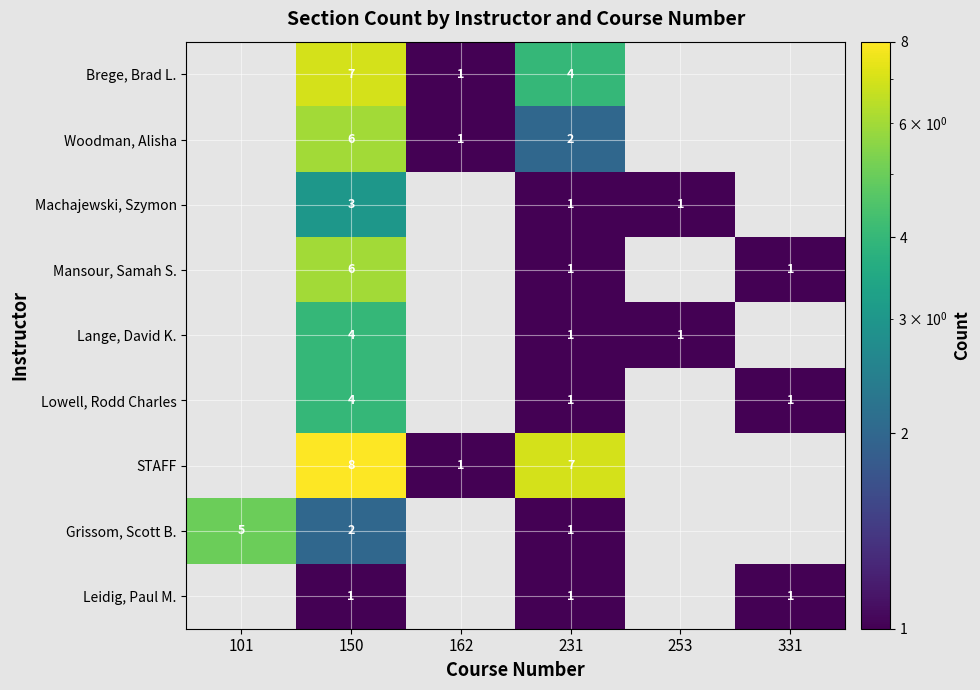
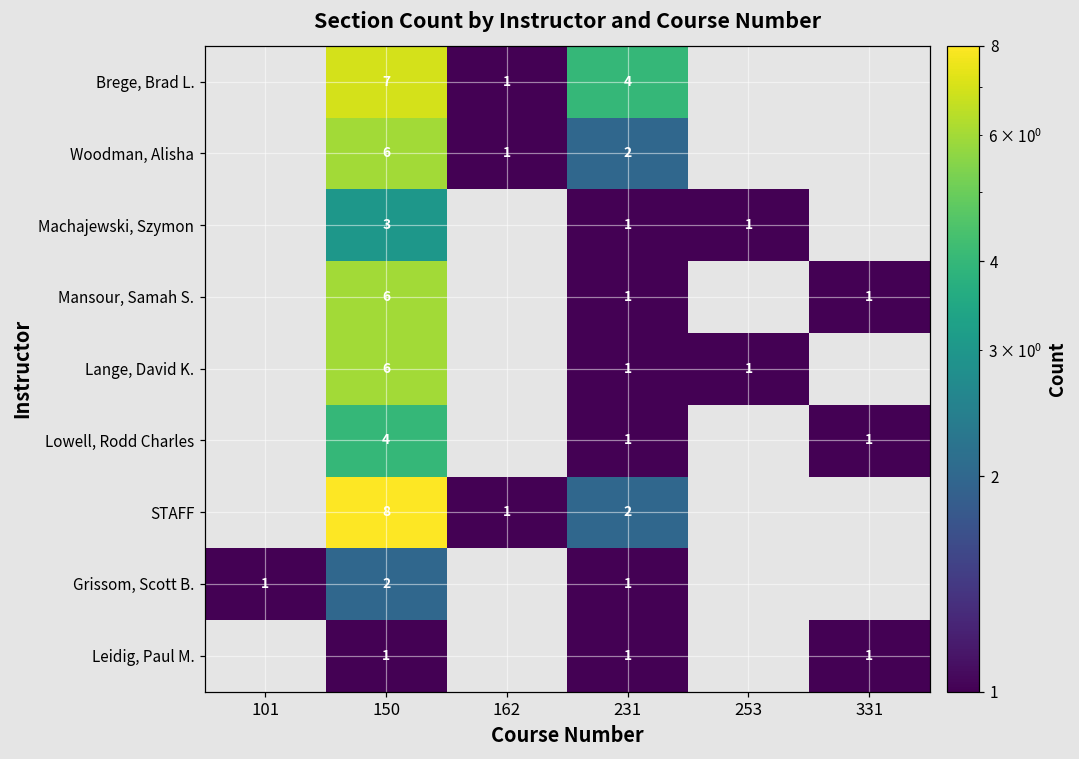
  {
    "Brege, Brad L.": {
      "150": 7,
      "162": 1,
      "231": 4
    },
    "Woodman, Alisha": {
      "150": 6,
      "162": 1,
      "231": 2
    },
    "Machajewski, Szymon": {
      "150": 3,
      "231": 1,
      "253": 1
    },
    "Mansour, Samah S.": {
      "150": 6,
      "231": 1,
      "331": 1
    },
    "Lange, David K.": {
-     "150": 4,
+     "150": 6,
      "231": 1,
      "253": 1
    },
    "Lowell, Rodd Charles": {
      "150": 4,
      "231": 1,
      "331": 1
    },
    "STAFF": {
      "150": 8,
      "162": 1,
-     "231": 7
+     "231": 2
    },
    "Grissom, Scott B.": {
-     "101": 5,
+     "101": 1,
      "150": 2,
      "231": 1
    },
    "Leidig, Paul M.": {
      "150": 1,
      "231": 1,
      "331": 1
    }
  }
